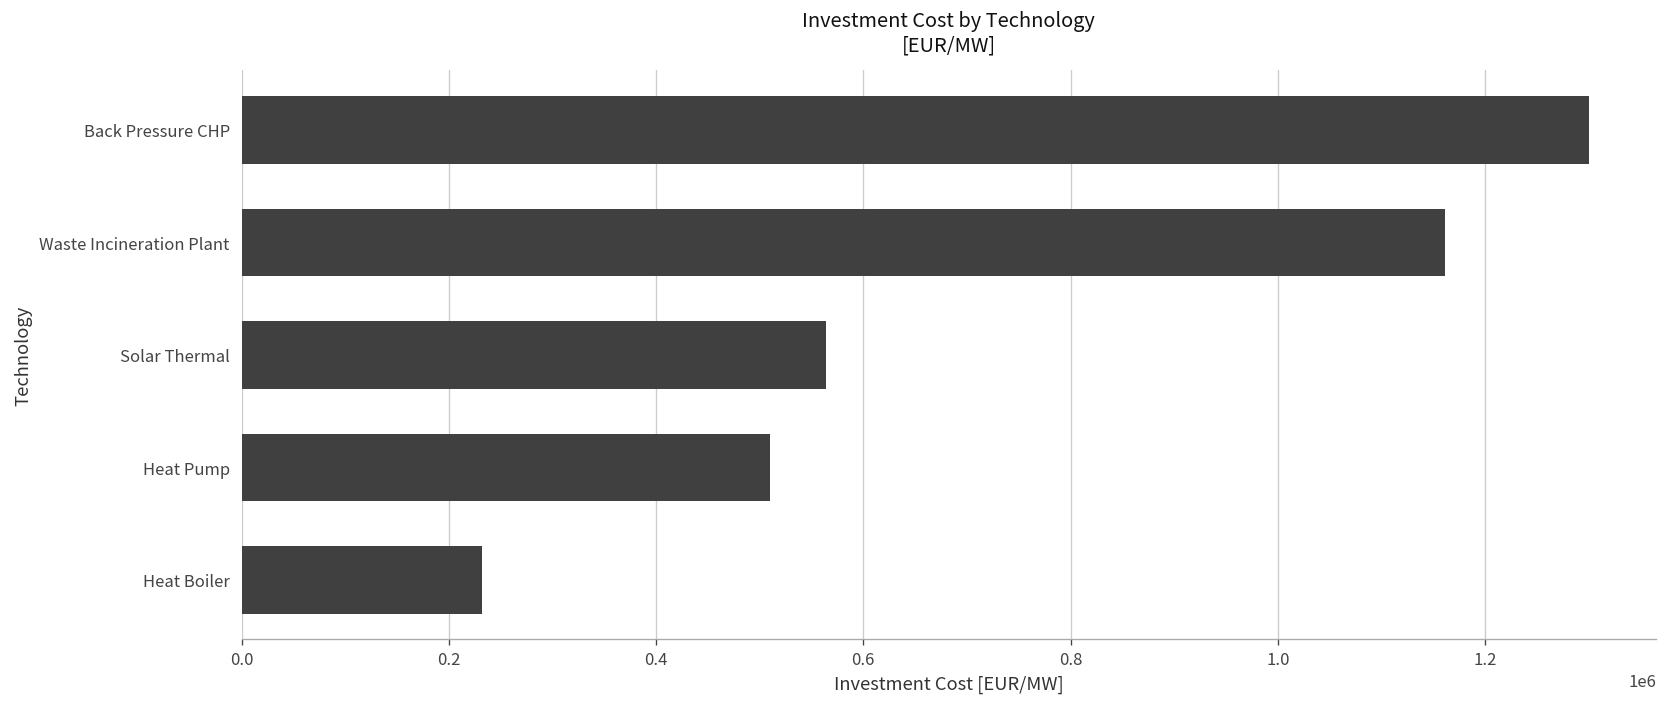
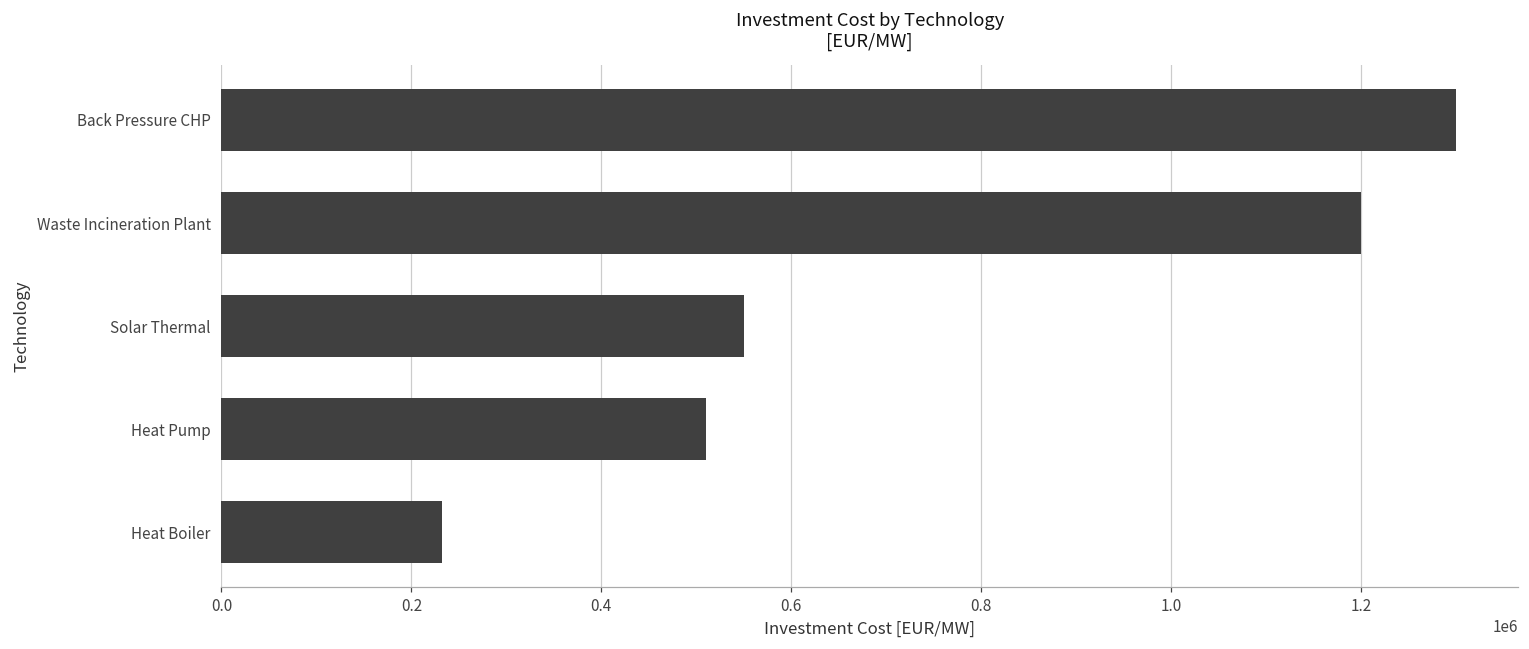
  {
    "Back Pressure CHP": 1300000,
-   "Waste Incineration Plant": 1160000,
-   "Solar Thermal": 560000,
+   "Waste Incineration Plant": 1200000,
+   "Solar Thermal": 550000,
    "Heat Pump": 510000,
    "Heat Boiler": 230000
  }
